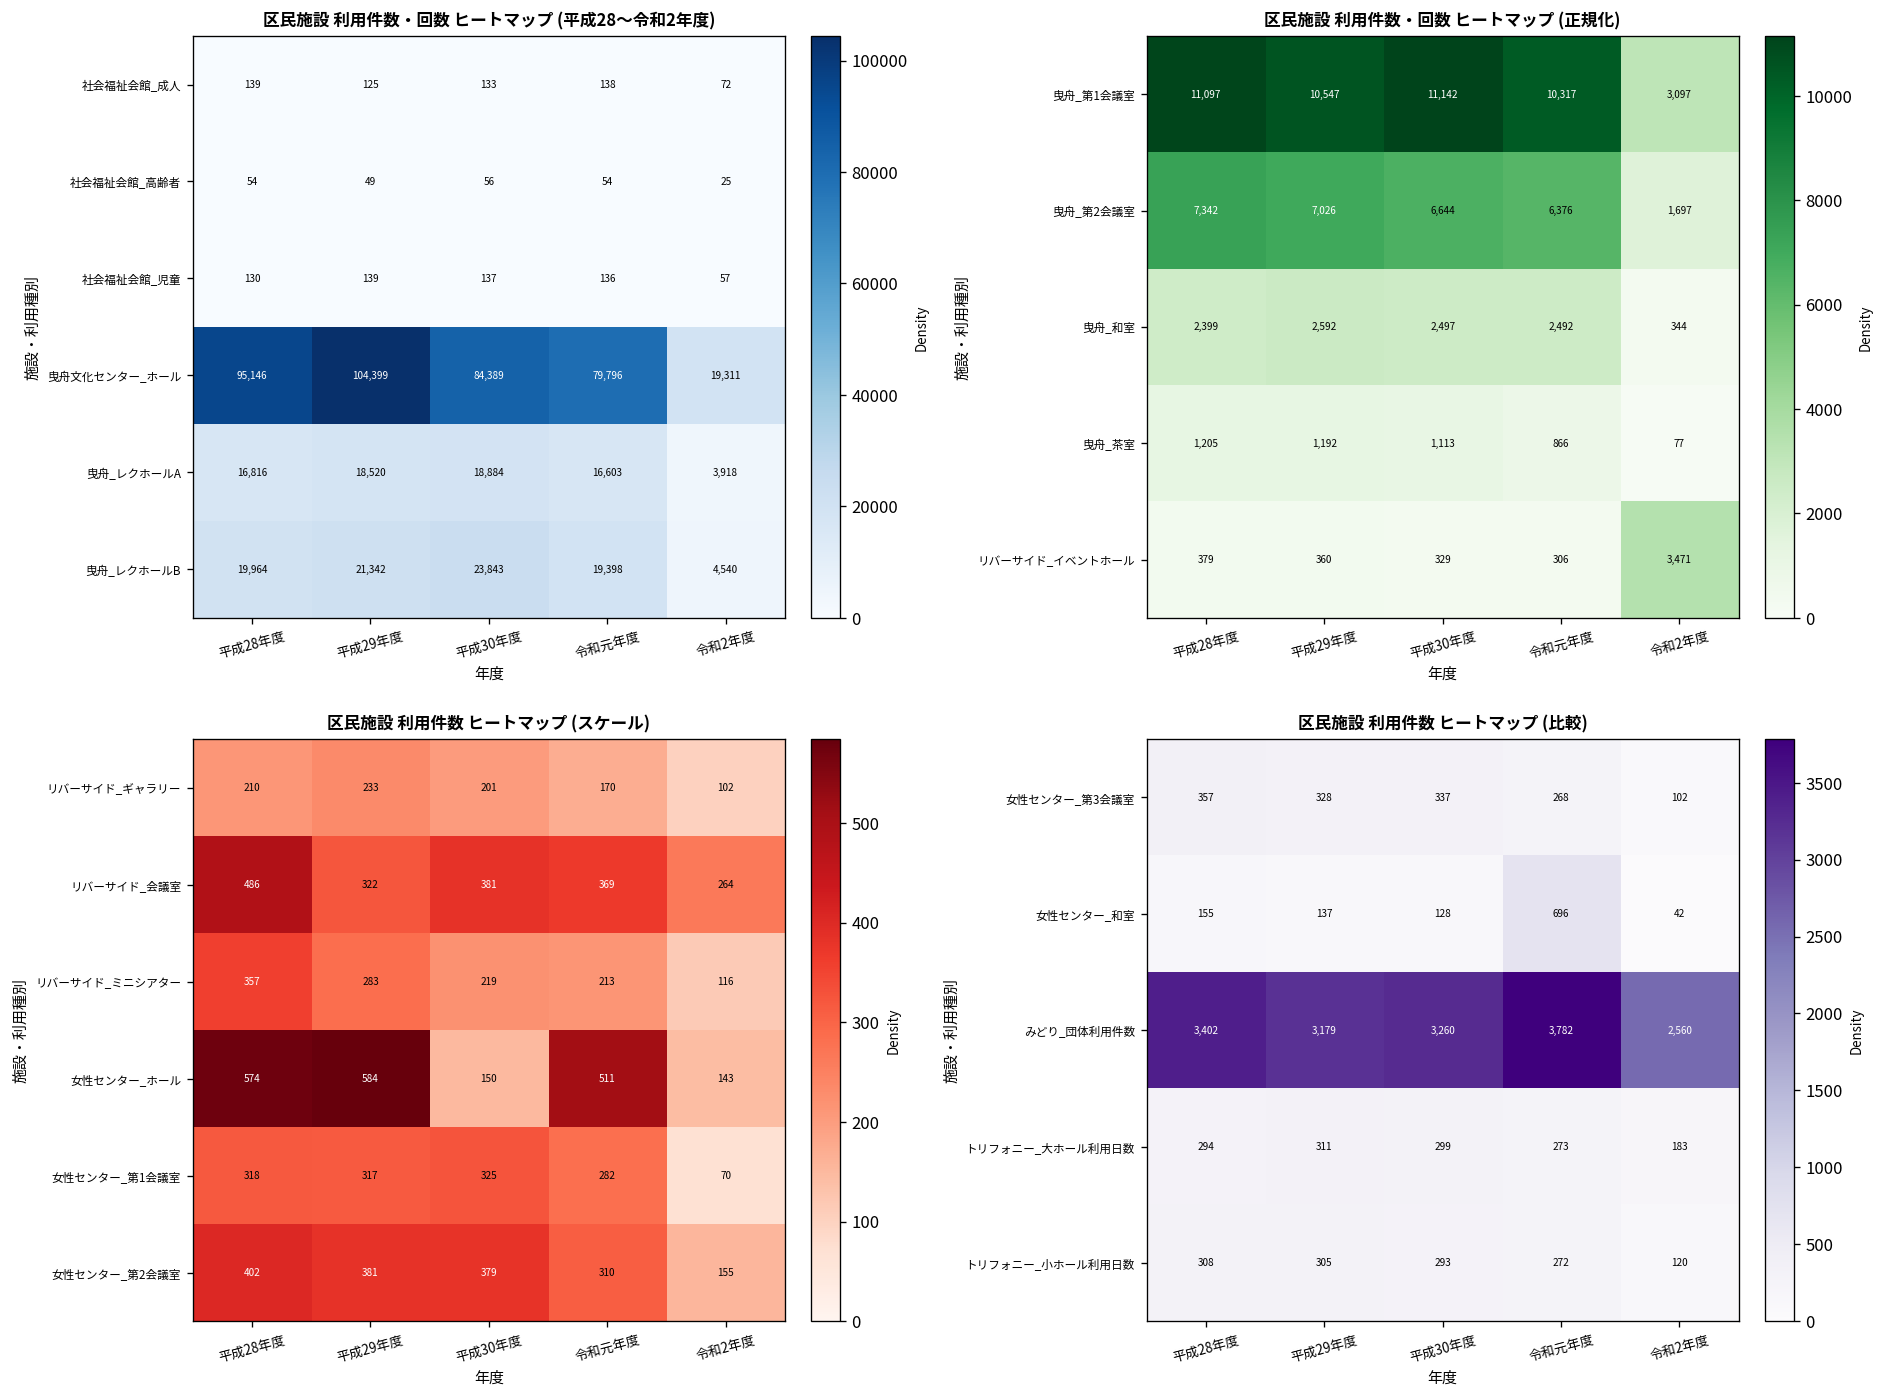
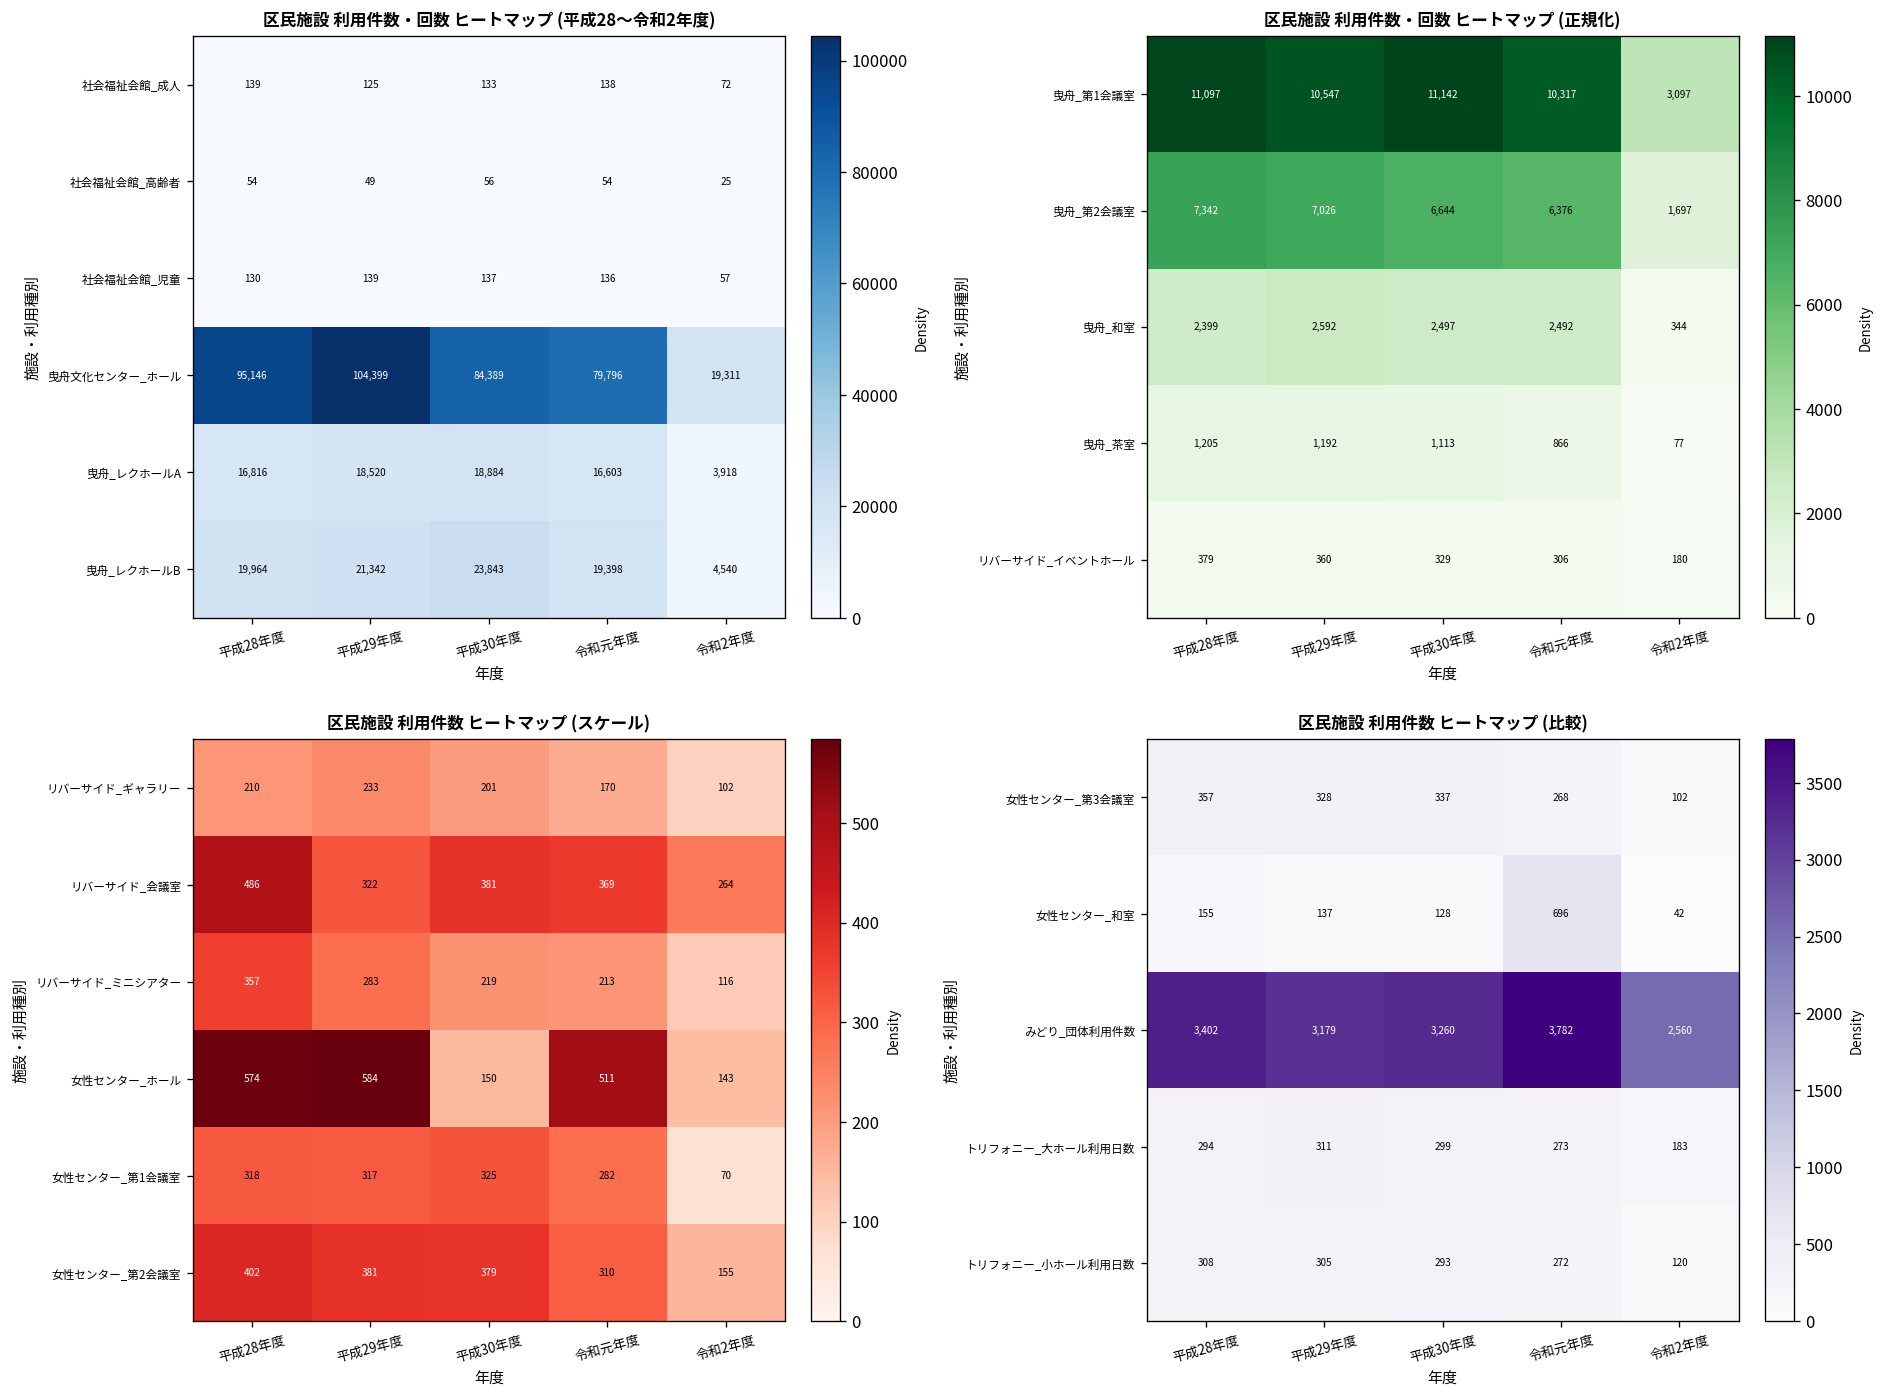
  {
    "区民施設 利用件数・回数 ヒートマップ (平成28〜令和2年度)": {
      "社会福祉会館_成人": {
        "平成28年度": "139",
        "平成29年度": "125",
        "平成30年度": "133",
        "令和元年度": "138",
        "令和2年度": "72"
      },
      "社会福祉会館_高齢者": {
        "平成28年度": "54",
        "平成29年度": "49",
        "平成30年度": "56",
        "令和元年度": "54",
        "令和2年度": "25"
      },
      "社会福祉会館_児童": {
        "平成28年度": "130",
        "平成29年度": "139",
        "平成30年度": "137",
        "令和元年度": "136",
        "令和2年度": "57"
      },
      "曳舟文化センター_ホール": {
        "平成28年度": "95,146",
        "平成29年度": "104,399",
        "平成30年度": "84,389",
        "令和元年度": "79,796",
        "令和2年度": "19,311"
      },
      "曳舟_レクホールA": {
        "平成28年度": "16,816",
        "平成29年度": "18,520",
        "平成30年度": "18,884",
        "令和元年度": "16,603",
        "令和2年度": "3,918"
      },
      "曳舟_レクホールB": {
        "平成28年度": "19,964",
        "平成29年度": "21,342",
        "平成30年度": "23,843",
        "令和元年度": "19,398",
        "令和2年度": "4,540"
      }
    },
    "区民施設 利用件数・回数 ヒートマップ (正規化)": {
      "曳舟_第1会議室": {
        "平成28年度": "11,097",
        "平成29年度": "10,547",
        "平成30年度": "11,142",
        "令和元年度": "10,317",
        "令和2年度": "3,097"
      },
      "曳舟_第2会議室": {
        "平成28年度": "7,342",
        "平成29年度": "7,026",
        "平成30年度": "6,644",
        "令和元年度": "6,376",
        "令和2年度": "1,697"
      },
      "曳舟_和室": {
        "平成28年度": "2,399",
        "平成29年度": "2,592",
        "平成30年度": "2,497",
        "令和元年度": "2,492",
        "令和2年度": "344"
      },
      "曳舟_茶室": {
        "平成28年度": "1,205",
        "平成29年度": "1,192",
        "平成30年度": "1,113",
        "令和元年度": "866",
        "令和2年度": "77"
      },
      "リバーサイド_イベントホール": {
        "平成28年度": "379",
        "平成29年度": "360",
        "平成30年度": "329",
        "令和元年度": "306",
-       "令和2年度": "3,471"
+       "令和2年度": "180"
      }
    },
    "区民施設 利用件数 ヒートマップ (スケール)": {
      "リバーサイド_ギャラリー": {
        "平成28年度": "210",
        "平成29年度": "233",
        "平成30年度": "201",
        "令和元年度": "170",
        "令和2年度": "102"
      },
      "リバーサイド_会議室": {
        "平成28年度": "486",
        "平成29年度": "322",
        "平成30年度": "381",
        "令和元年度": "369",
        "令和2年度": "264"
      },
      "リバーサイド_ミニシアター": {
        "平成28年度": "357",
        "平成29年度": "283",
        "平成30年度": "219",
        "令和元年度": "213",
        "令和2年度": "116"
      },
      "女性センター_ホール": {
        "平成28年度": "574",
        "平成29年度": "584",
        "平成30年度": "150",
        "令和元年度": "511",
        "令和2年度": "143"
      },
      "女性センター_第1会議室": {
        "平成28年度": "318",
        "平成29年度": "317",
        "平成30年度": "325",
        "令和元年度": "282",
        "令和2年度": "70"
      },
      "女性センター_第2会議室": {
        "平成28年度": "402",
        "平成29年度": "381",
        "平成30年度": "379",
        "令和元年度": "310",
        "令和2年度": "155"
      }
    },
    "区民施設 利用件数 ヒートマップ (比較)": {
      "女性センター_第3会議室": {
        "平成28年度": "357",
        "平成29年度": "328",
        "平成30年度": "337",
        "令和元年度": "268",
        "令和2年度": "102"
      },
      "女性センター_和室": {
        "平成28年度": "155",
        "平成29年度": "137",
        "平成30年度": "128",
        "令和元年度": "696",
        "令和2年度": "42"
      },
      "みどり_団体利用件数": {
        "平成28年度": "3,402",
        "平成29年度": "3,179",
        "平成30年度": "3,260",
        "令和元年度": "3,782",
        "令和2年度": "2,560"
      },
      "トリフォニー_大ホール利用日数": {
        "平成28年度": "294",
        "平成29年度": "311",
        "平成30年度": "299",
        "令和元年度": "273",
        "令和2年度": "183"
      },
      "トリフォニー_小ホール利用日数": {
        "平成28年度": "308",
        "平成29年度": "305",
        "平成30年度": "293",
        "令和元年度": "272",
        "令和2年度": "120"
      }
    }
  }
